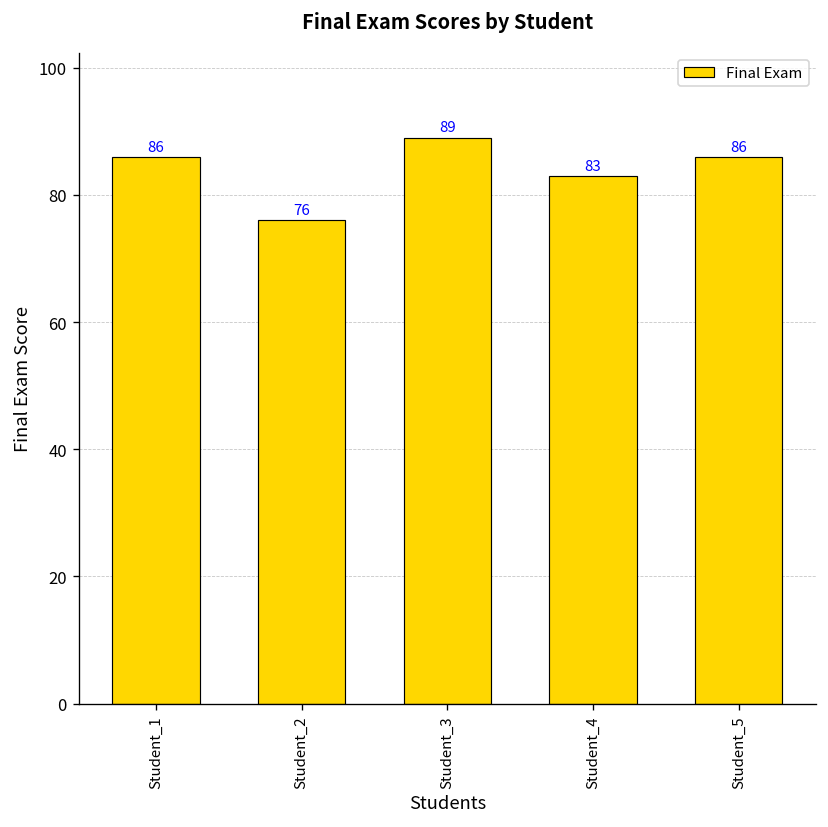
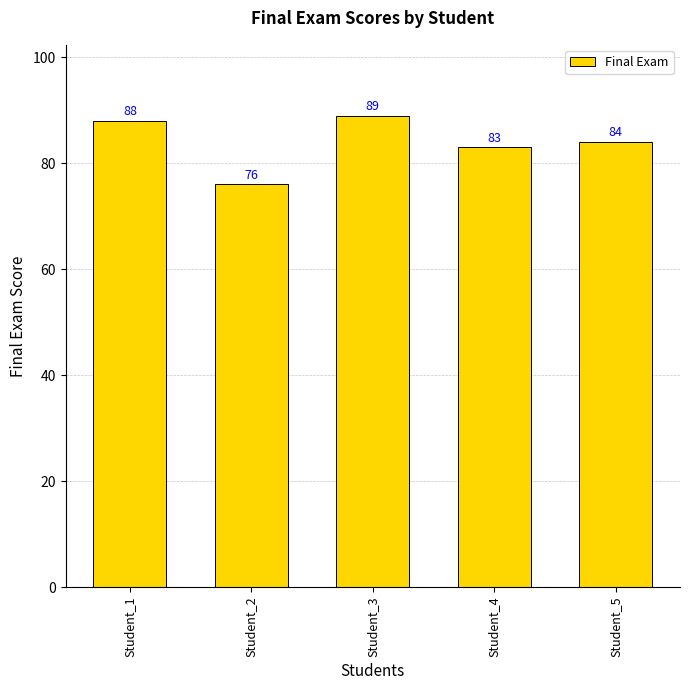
  {
-   "Student_1": 86,
+   "Student_1": 88,
    "Student_2": 76,
    "Student_3": 89,
    "Student_4": 83,
-   "Student_5": 86
+   "Student_5": 84
  }
